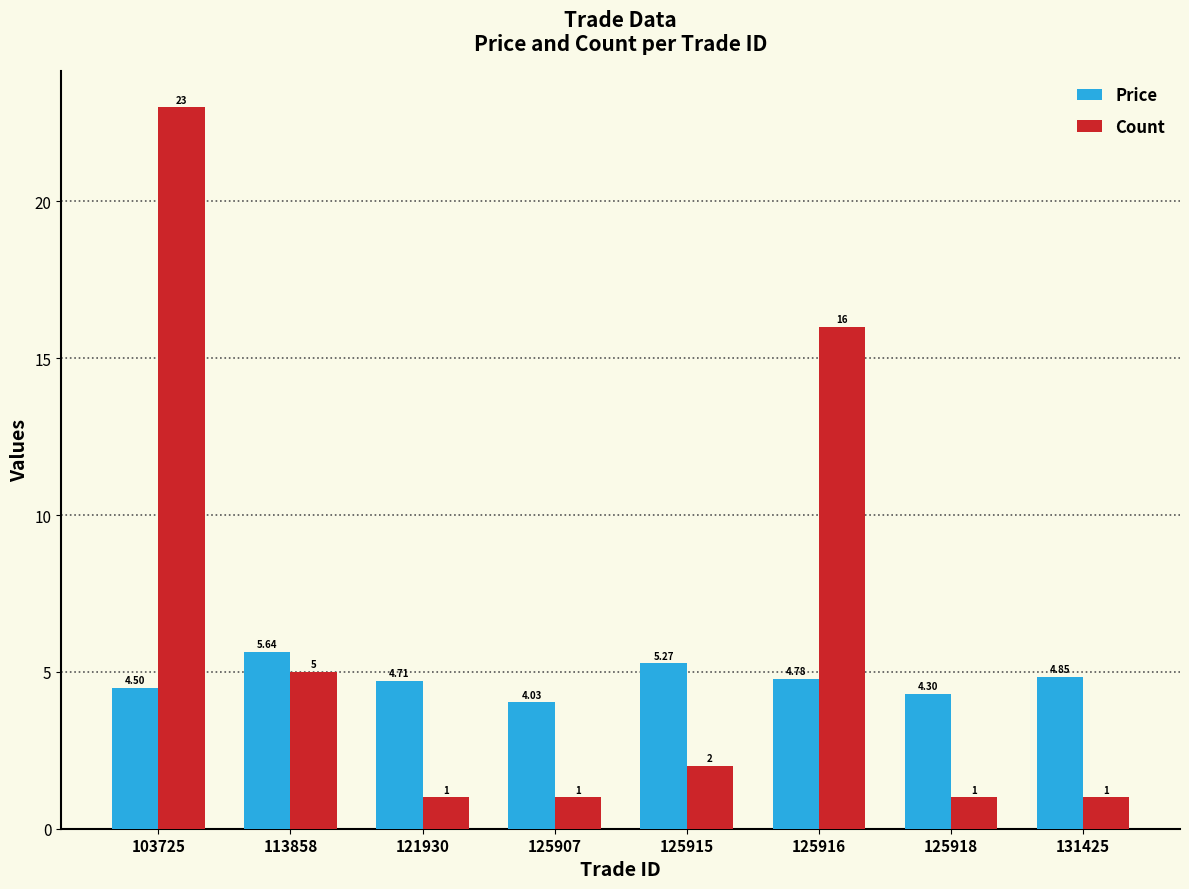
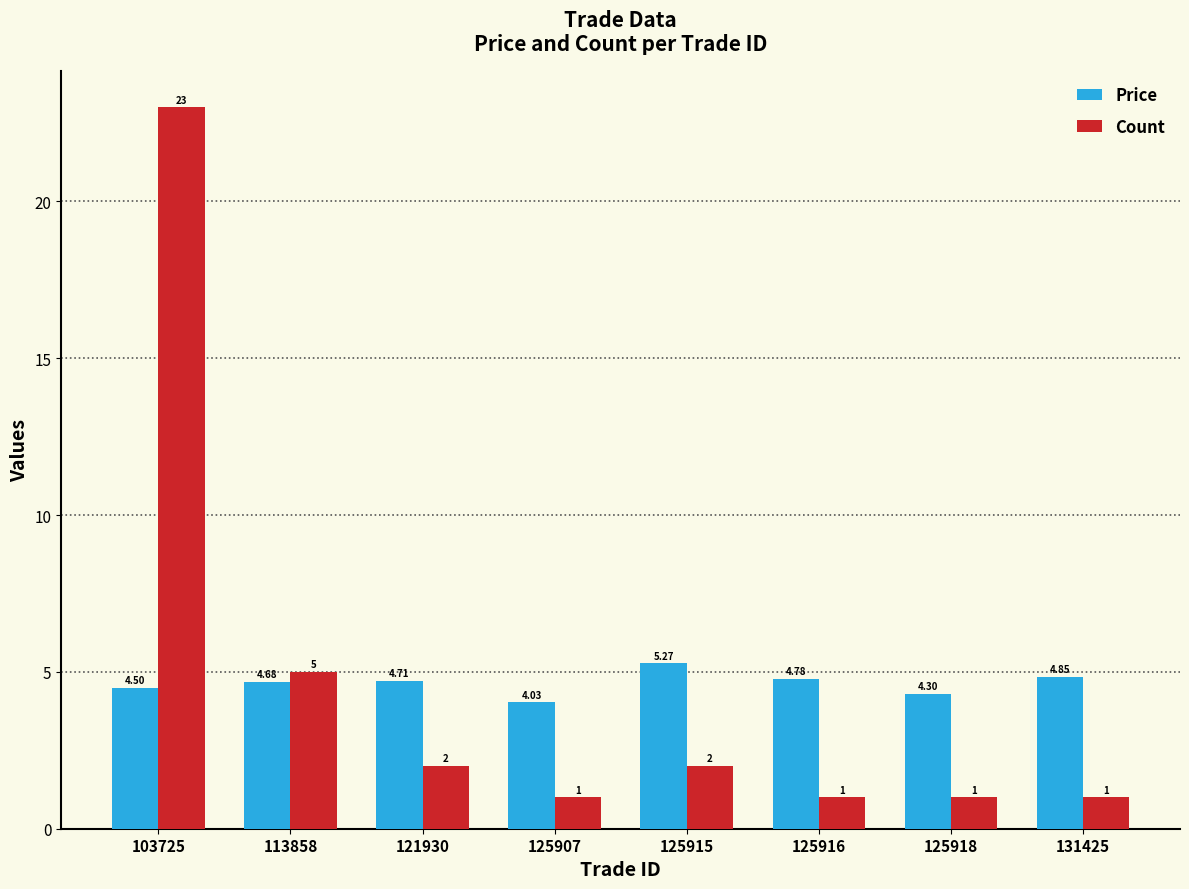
  {
    "Price": {
      "103725": 4.50,
-     "113858": 5.64,
+     "113858": 4.68,
      "121930": 4.71,
      "125907": 4.03,
      "125915": 5.27,
      "125916": 4.78,
      "125918": 4.30,
      "131425": 4.85
    },
    "Count": {
      "103725": 23,
      "113858": 5,
-     "121930": 1,
+     "121930": 2,
      "125907": 1,
      "125915": 2,
-     "125916": 16,
+     "125916": 1,
      "125918": 1,
      "131425": 1
    }
  }
